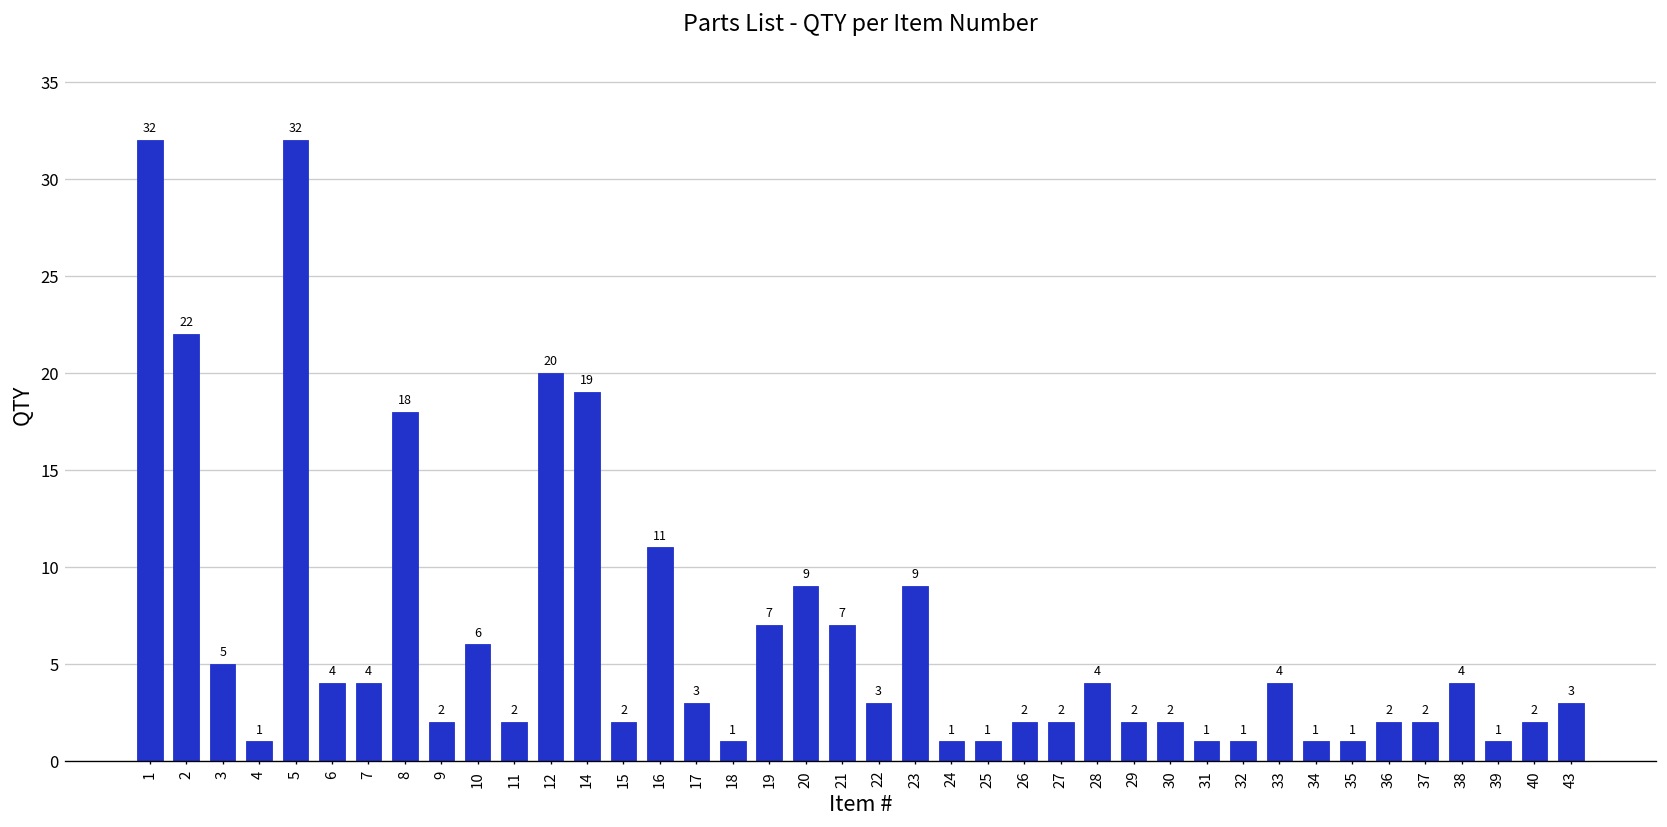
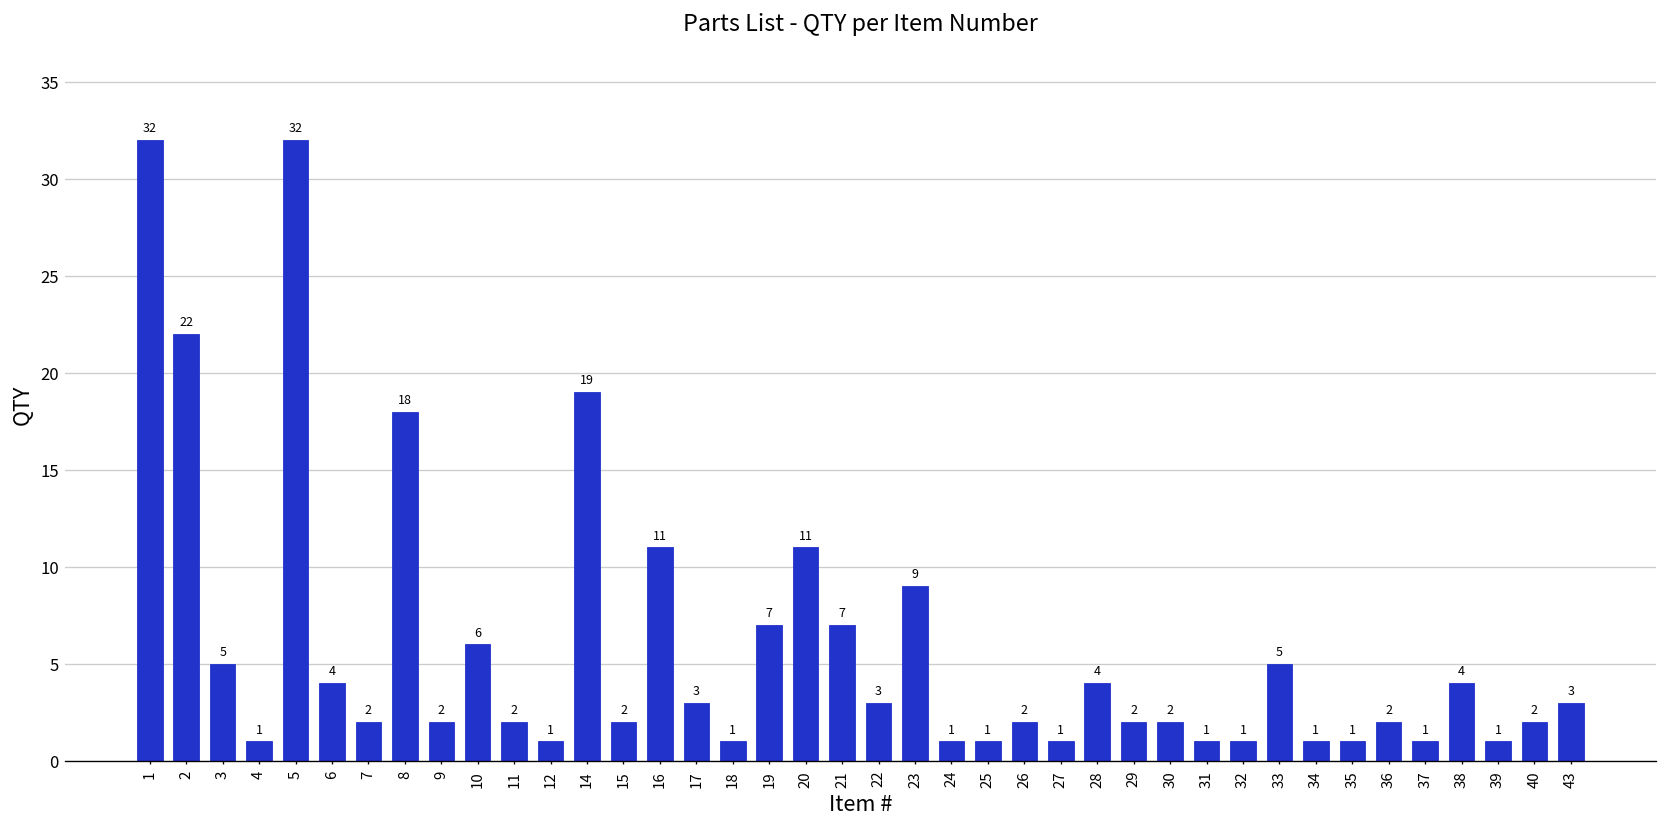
  {
    "1": 32,
    "2": 22,
    "3": 5,
    "4": 1,
    "5": 32,
    "6": 4,
-   "7": 4,
+   "7": 2,
    "8": 18,
    "9": 2,
    "10": 6,
    "11": 2,
-   "12": 20,
+   "12": 1,
    "14": 19,
    "15": 2,
    "16": 11,
    "17": 3,
    "18": 1,
    "19": 7,
-   "20": 9,
+   "20": 11,
    "21": 7,
    "22": 3,
    "23": 9,
    "24": 1,
    "25": 1,
    "26": 2,
-   "27": 2,
+   "27": 1,
    "28": 4,
    "29": 2,
    "30": 2,
    "31": 1,
    "32": 1,
-   "33": 4,
+   "33": 5,
    "34": 1,
    "35": 1,
    "36": 2,
-   "37": 2,
+   "37": 1,
    "38": 4,
    "39": 1,
    "40": 2,
    "43": 3
  }
